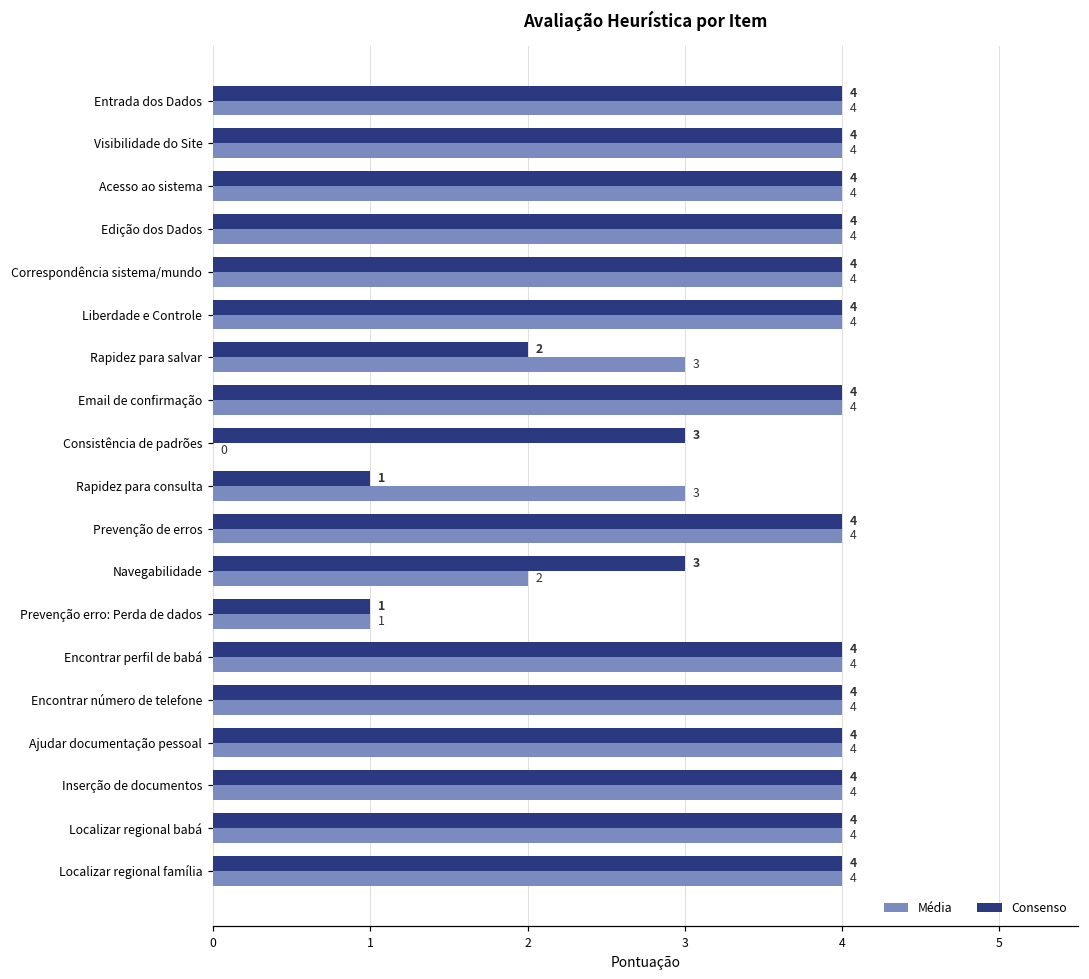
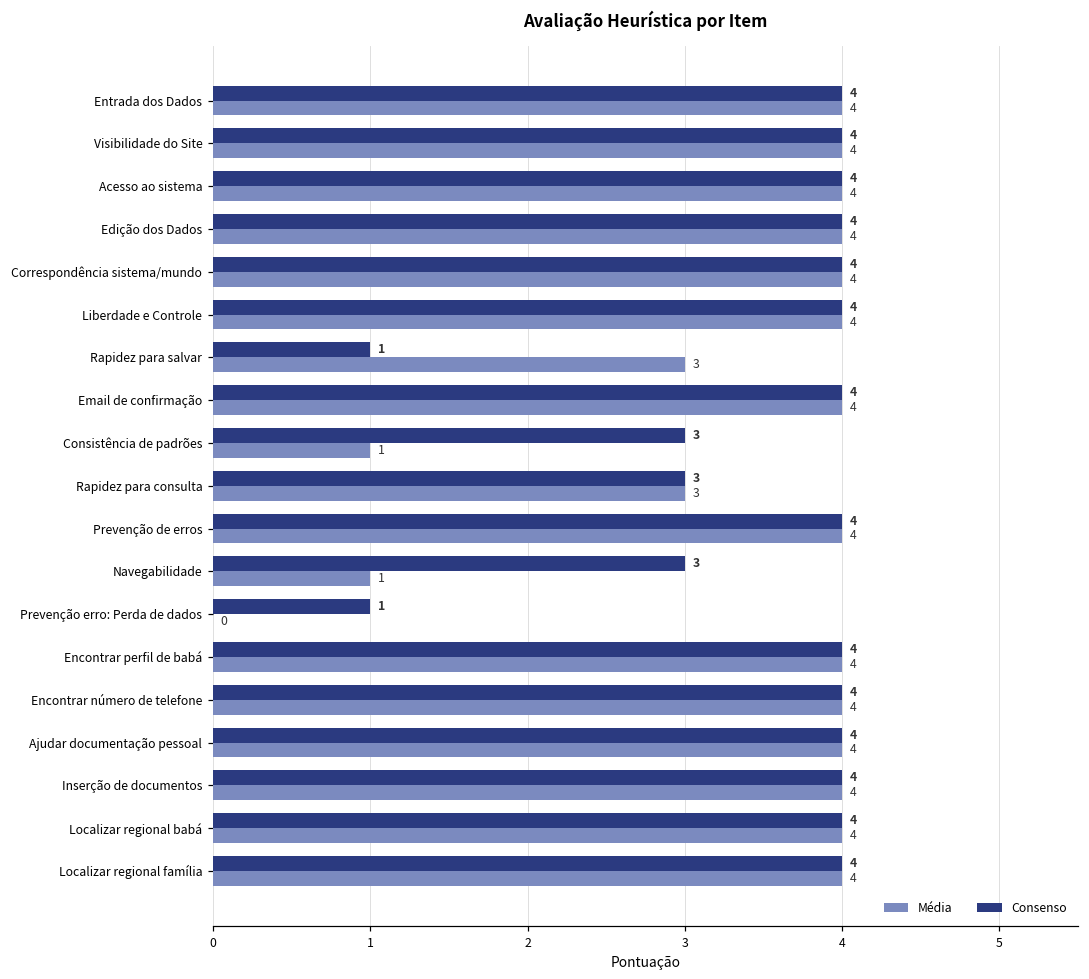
  {
    "Média": {
      "Entrada dos Dados": 4,
      "Visibilidade do Site": 4,
      "Acesso ao sistema": 4,
      "Edição dos Dados": 4,
      "Correspondência sistema/mundo": 4,
      "Liberdade e Controle": 4,
      "Rapidez para salvar": 3,
      "Email de confirmação": 4,
-     "Consistência de padrões": 0,
+     "Consistência de padrões": 1,
      "Rapidez para consulta": 3,
      "Prevenção de erros": 4,
-     "Navegabilidade": 2,
-     "Prevenção erro: Perda de dados": 1,
+     "Navegabilidade": 1,
+     "Prevenção erro: Perda de dados": 0,
      "Encontrar perfil de babá": 4,
      "Encontrar número de telefone": 4,
      "Ajudar documentação pessoal": 4,
      "Inserção de documentos": 4,
      "Localizar regional babá": 4,
      "Localizar regional família": 4
    },
    "Consenso": {
      "Entrada dos Dados": 4,
      "Visibilidade do Site": 4,
      "Acesso ao sistema": 4,
      "Edição dos Dados": 4,
      "Correspondência sistema/mundo": 4,
      "Liberdade e Controle": 4,
-     "Rapidez para salvar": 2,
+     "Rapidez para salvar": 1,
      "Email de confirmação": 4,
      "Consistência de padrões": 3,
-     "Rapidez para consulta": 1,
+     "Rapidez para consulta": 3,
      "Prevenção de erros": 4,
      "Navegabilidade": 3,
      "Prevenção erro: Perda de dados": 1,
      "Encontrar perfil de babá": 4,
      "Encontrar número de telefone": 4,
      "Ajudar documentação pessoal": 4,
      "Inserção de documentos": 4,
      "Localizar regional babá": 4,
      "Localizar regional família": 4
    }
  }
